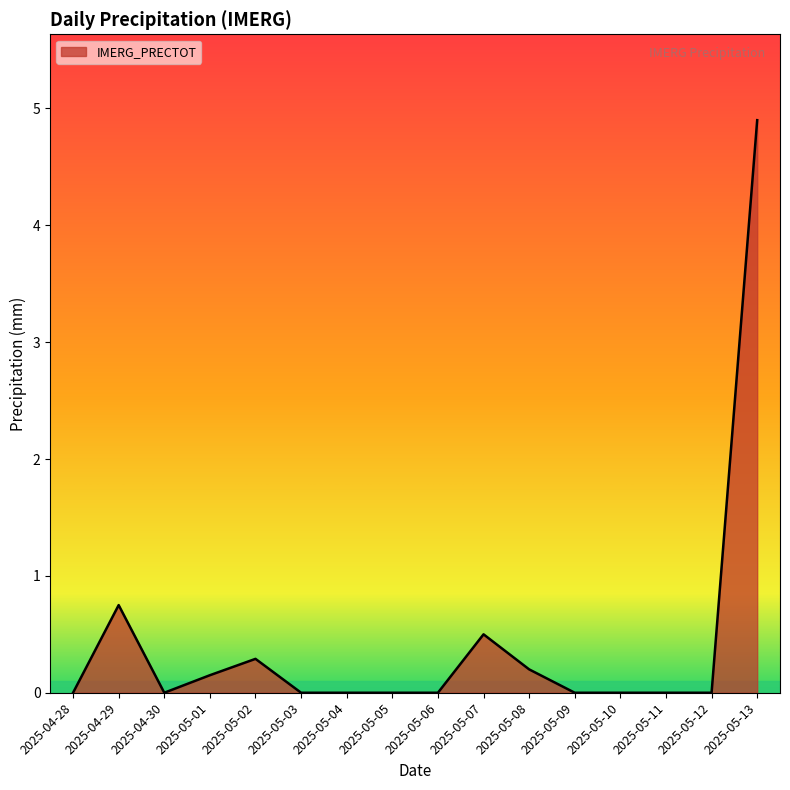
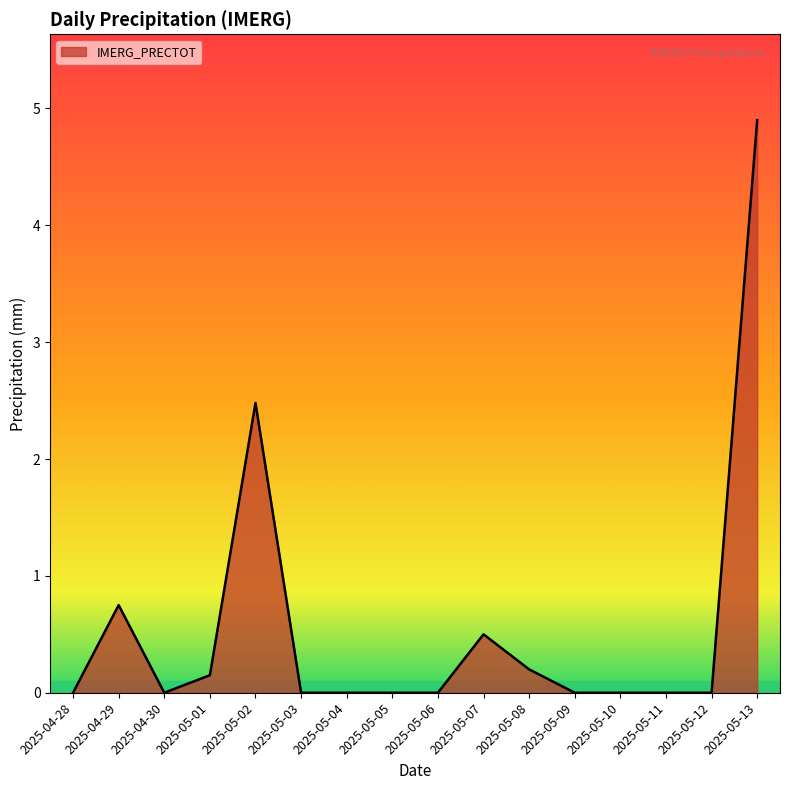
  {
    "2025-04-29": 0.75,
    "2025-05-01": 0.15,
-   "2025-05-02": 0.29,
+   "2025-05-02": 2.48,
    "2025-05-07": 0.50,
    "2025-05-08": 0.20,
    "2025-05-13": 4.90
  }
